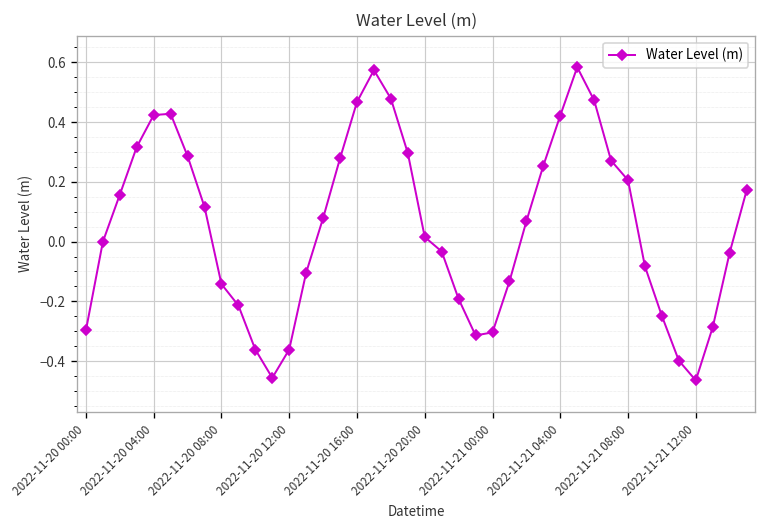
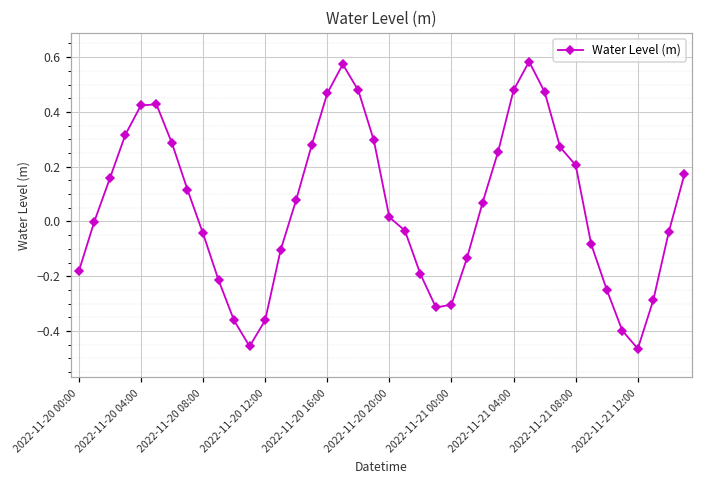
  {
-   "2022-11-20 00:00": -0.30,
+   "2022-11-20 00:00": -0.18,
    "2022-11-20 04:00": 0.42,
-   "2022-11-20 08:00": -0.14,
+   "2022-11-20 08:00": -0.04,
    "2022-11-20 12:00": -0.36,
    "2022-11-20 16:00": 0.47,
    "2022-11-20 20:00": 0.02,
    "2022-11-21 00:00": -0.30,
-   "2022-11-21 04:00": 0.42,
+   "2022-11-21 04:00": 0.48,
    "2022-11-21 08:00": 0.21,
    "2022-11-21 12:00": -0.46
  }
